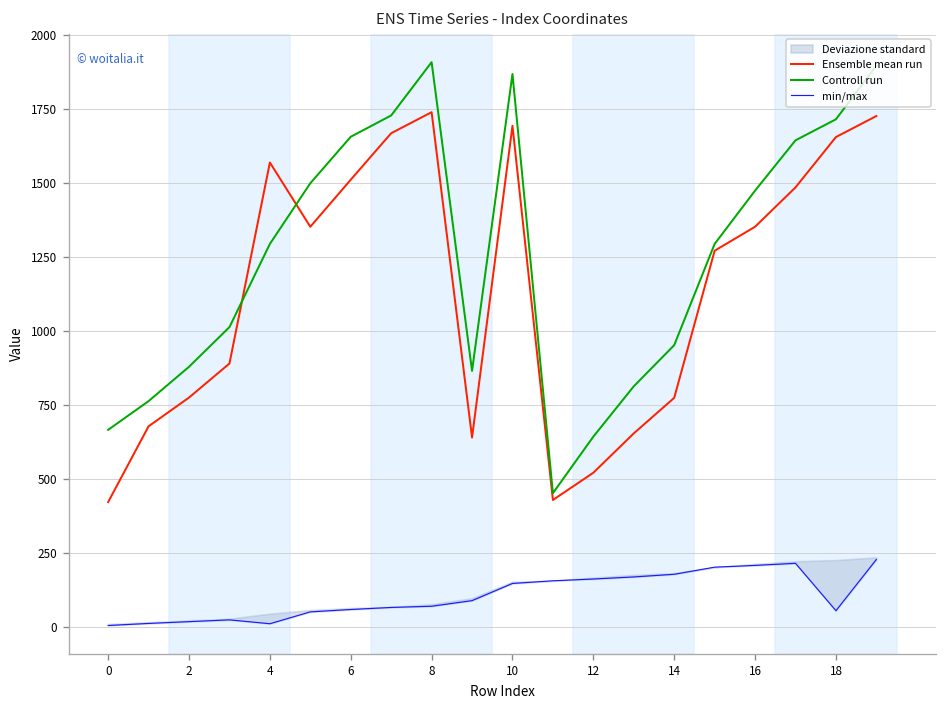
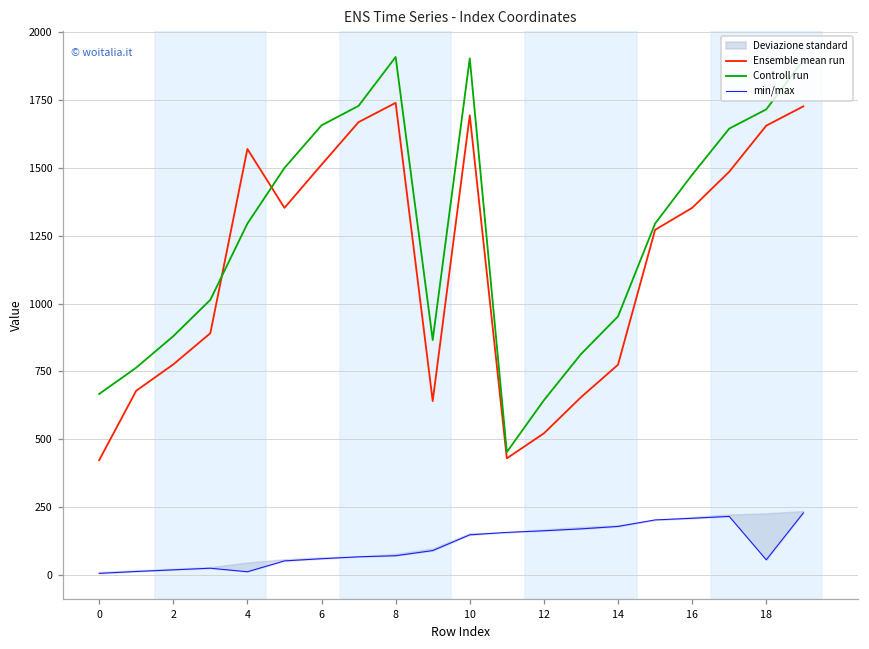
  {
    "Ensemble mean run": {
      "0": 420,
      "2": 780,
      "4": 1570,
      "6": 1510,
      "8": 1740,
      "10": 1690,
      "12": 520,
      "14": 780,
      "16": 1350,
      "18": 1660
    },
    "Controll run": {
      "0": 670,
      "2": 880,
      "4": 1300,
      "6": 1660,
      "8": 1910,
-     "10": 1870,
+     "10": 1900,
      "12": 640,
      "14": 950,
      "16": 1480,
      "18": 1720
    },
    "min/max": {
      "4": 10,
      "18": 60
    }
  }
